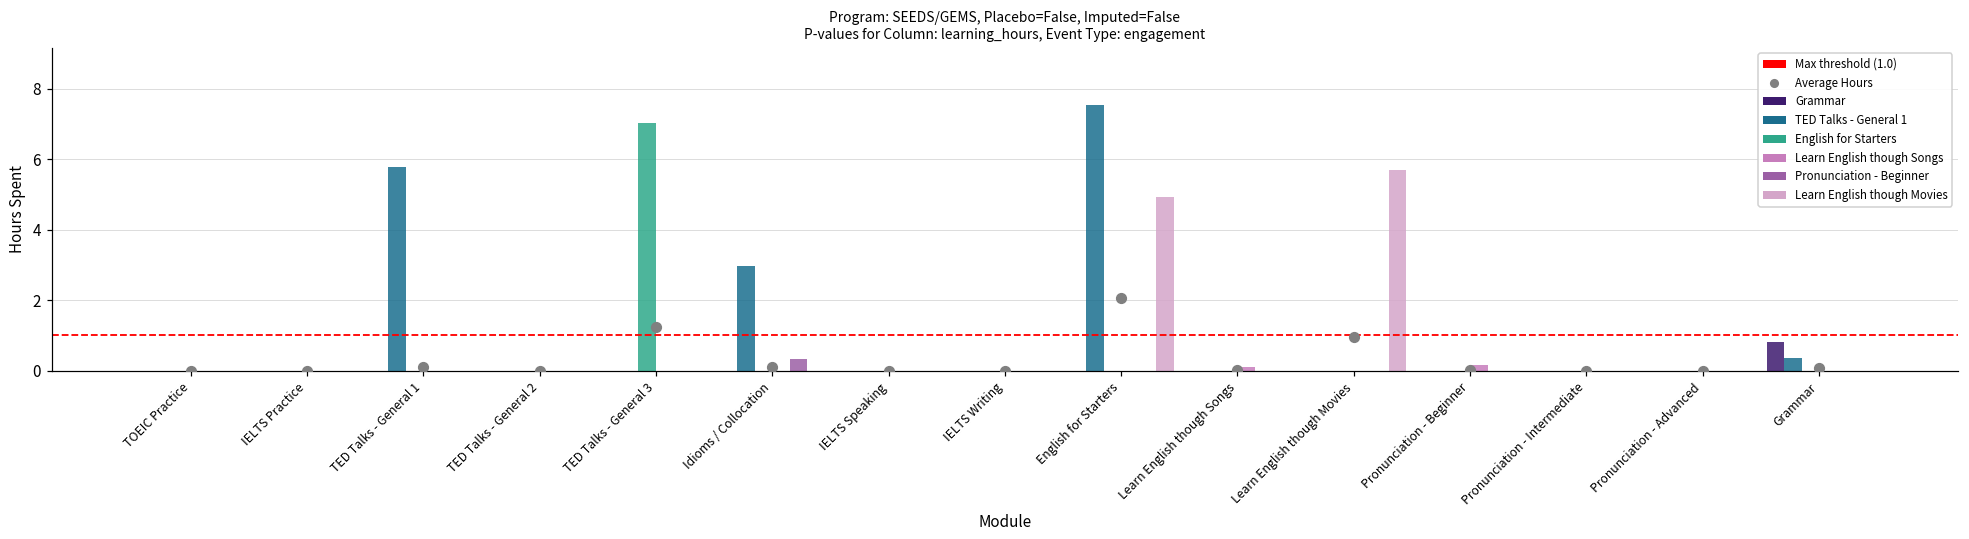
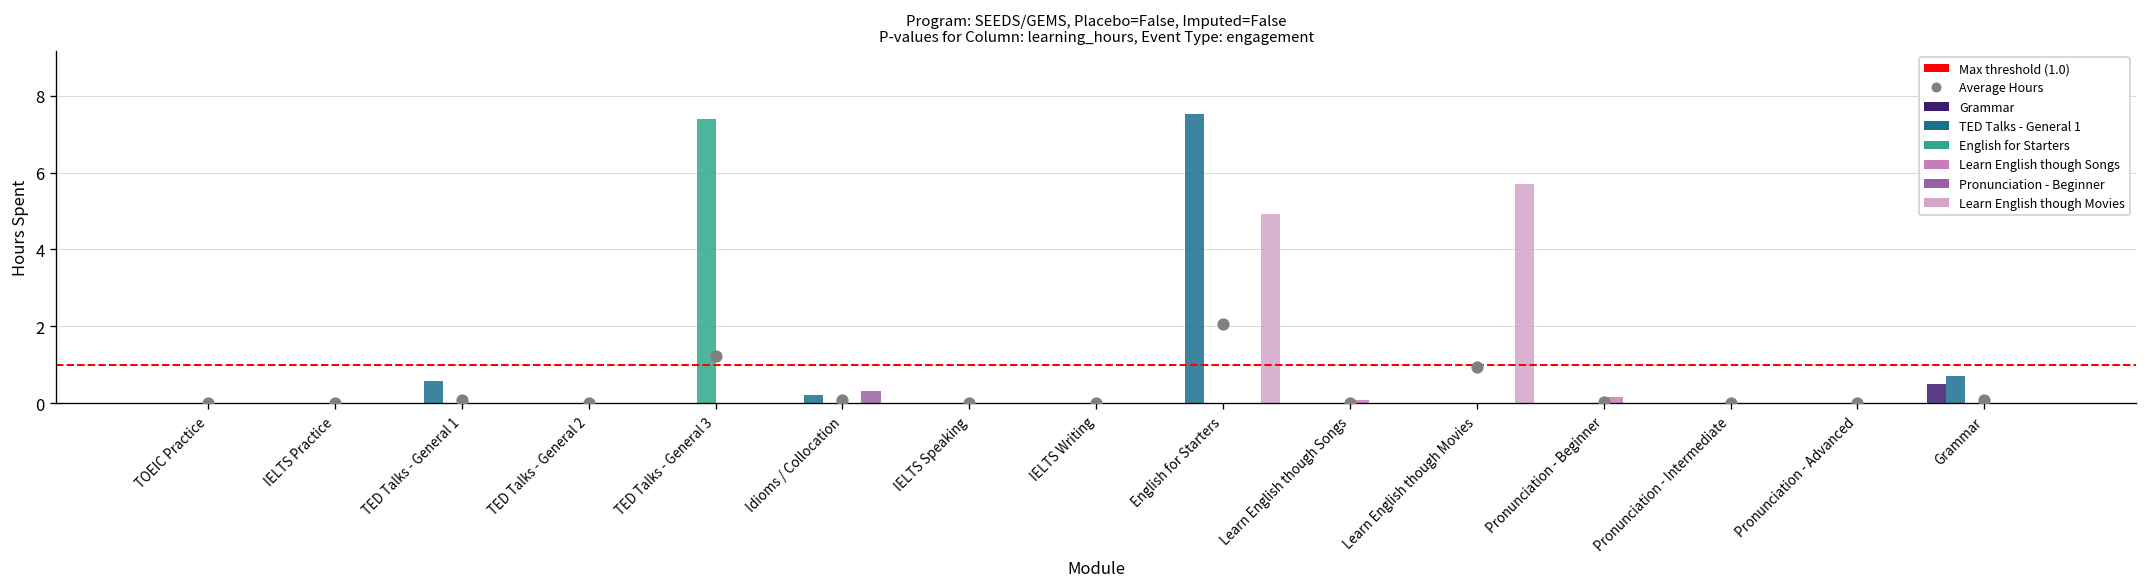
  {
    "Grammar": {
      "TOEIC Practice": 0.0,
      "IELTS Practice": 0.0,
      "TED Talks - General 1": 0.0,
      "TED Talks - General 2": 0.0,
      "TED Talks - General 3": 0.0,
      "Idioms / Collocation": 0.0,
      "IELTS Speaking": 0.0,
      "IELTS Writing": 0.0,
      "English for Starters": 0.0,
      "Learn English though Songs": 0.0,
      "Learn English though Movies": 0.0,
      "Pronunciation - Beginner": 0.0,
      "Pronunciation - Intermediate": 0.0,
      "Pronunciation - Advanced": 0.0,
-     "Grammar": 0.8
+     "Grammar": 0.5
    },
    "TED Talks - General 1": {
      "TOEIC Practice": 0.0,
      "IELTS Practice": 0.0,
-     "TED Talks - General 1": 5.8,
+     "TED Talks - General 1": 0.6,
      "TED Talks - General 2": 0.0,
      "TED Talks - General 3": 0.0,
-     "Idioms / Collocation": 3.0,
+     "Idioms / Collocation": 0.2,
      "IELTS Speaking": 0.0,
      "IELTS Writing": 0.0,
      "English for Starters": 7.5,
      "Learn English though Songs": 0.0,
      "Learn English though Movies": 0.0,
      "Pronunciation - Beginner": 0.0,
      "Pronunciation - Intermediate": 0.0,
      "Pronunciation - Advanced": 0.0,
-     "Grammar": 0.4
+     "Grammar": 0.7
    },
    "English for Starters": {
      "TOEIC Practice": 0.0,
      "IELTS Practice": 0.0,
      "TED Talks - General 1": 0.0,
      "TED Talks - General 2": 0.0,
-     "TED Talks - General 3": 7.0,
+     "TED Talks - General 3": 7.4,
      "Idioms / Collocation": 0.0,
      "IELTS Speaking": 0.0,
      "IELTS Writing": 0.0,
      "English for Starters": 0.0,
      "Learn English though Songs": 0.0,
      "Learn English though Movies": 0.0,
      "Pronunciation - Beginner": 0.0,
      "Pronunciation - Intermediate": 0.0,
      "Pronunciation - Advanced": 0.0,
      "Grammar": 0.0
    }
  }
